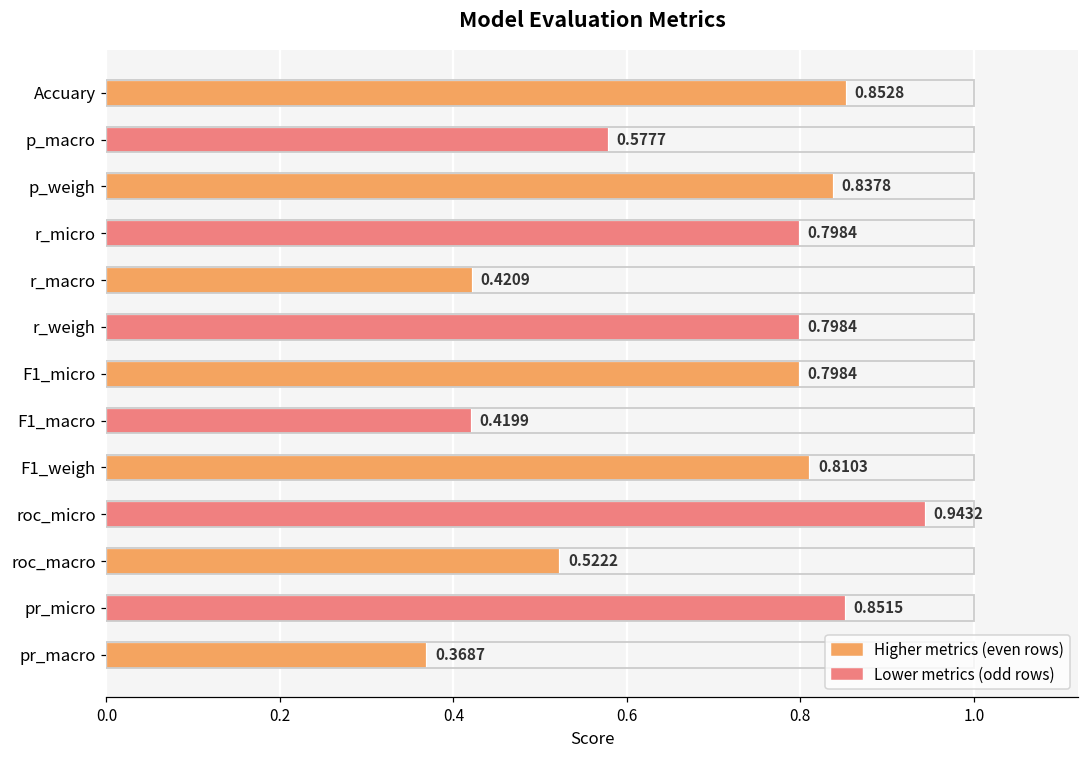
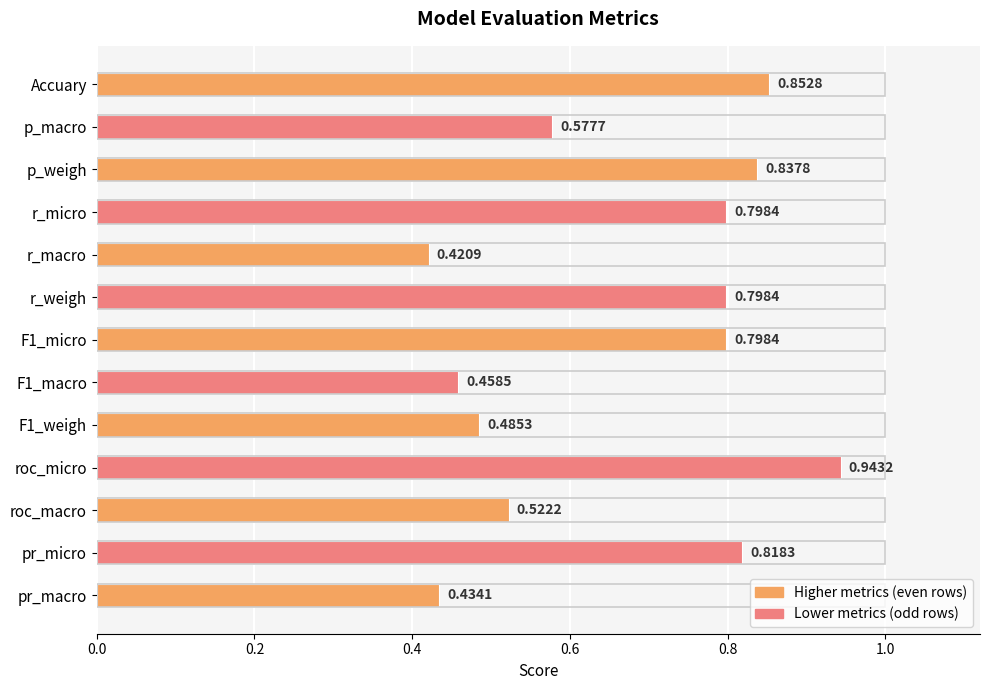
  {
    "Accuary": 0.8528,
    "p_macro": 0.5777,
    "p_weigh": 0.8378,
    "r_micro": 0.7984,
    "r_macro": 0.4209,
    "r_weigh": 0.7984,
    "F1_micro": 0.7984,
-   "F1_macro": 0.4199,
-   "F1_weigh": 0.8103,
+   "F1_macro": 0.4585,
+   "F1_weigh": 0.4853,
    "roc_micro": 0.9432,
    "roc_macro": 0.5222,
-   "pr_micro": 0.8515,
-   "pr_macro": 0.3687
+   "pr_micro": 0.8183,
+   "pr_macro": 0.4341
  }
